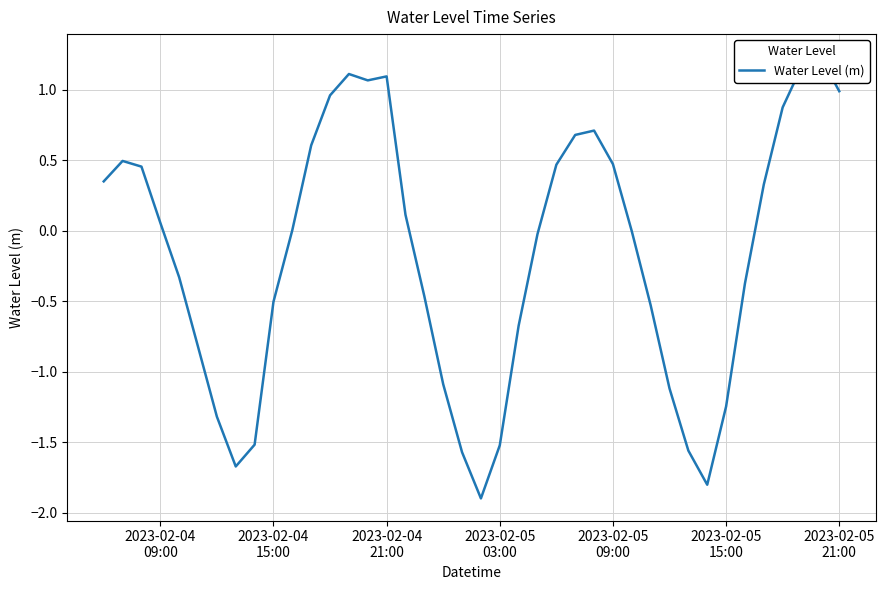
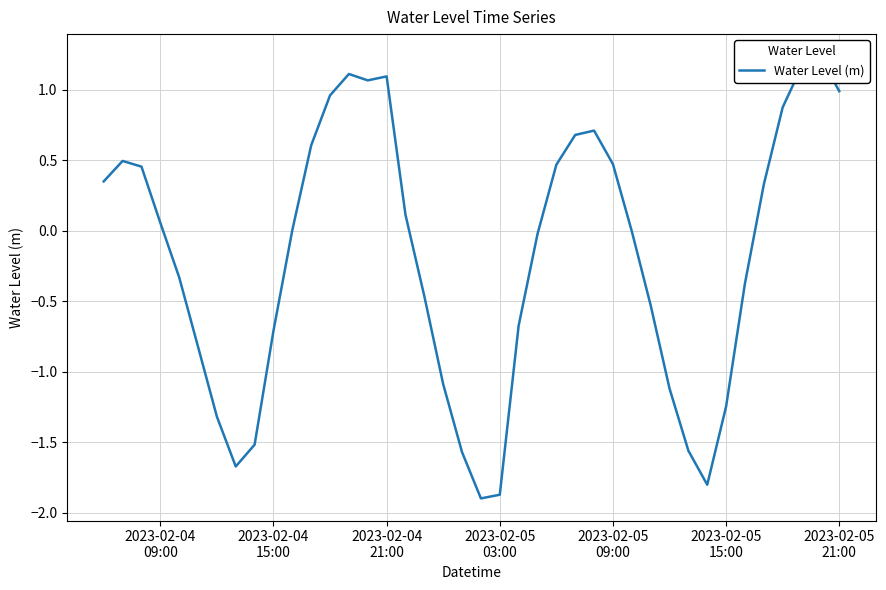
  {
    "2023-02-04 09:00": 0.06,
-   "2023-02-04 15:00": -0.50,
+   "2023-02-04 15:00": -0.71,
    "2023-02-04 21:00": 1.09,
-   "2023-02-05 03:00": -1.52,
+   "2023-02-05 03:00": -1.87,
    "2023-02-05 09:00": 0.47,
    "2023-02-05 15:00": -1.25,
    "2023-02-05 21:00": 0.99
  }
